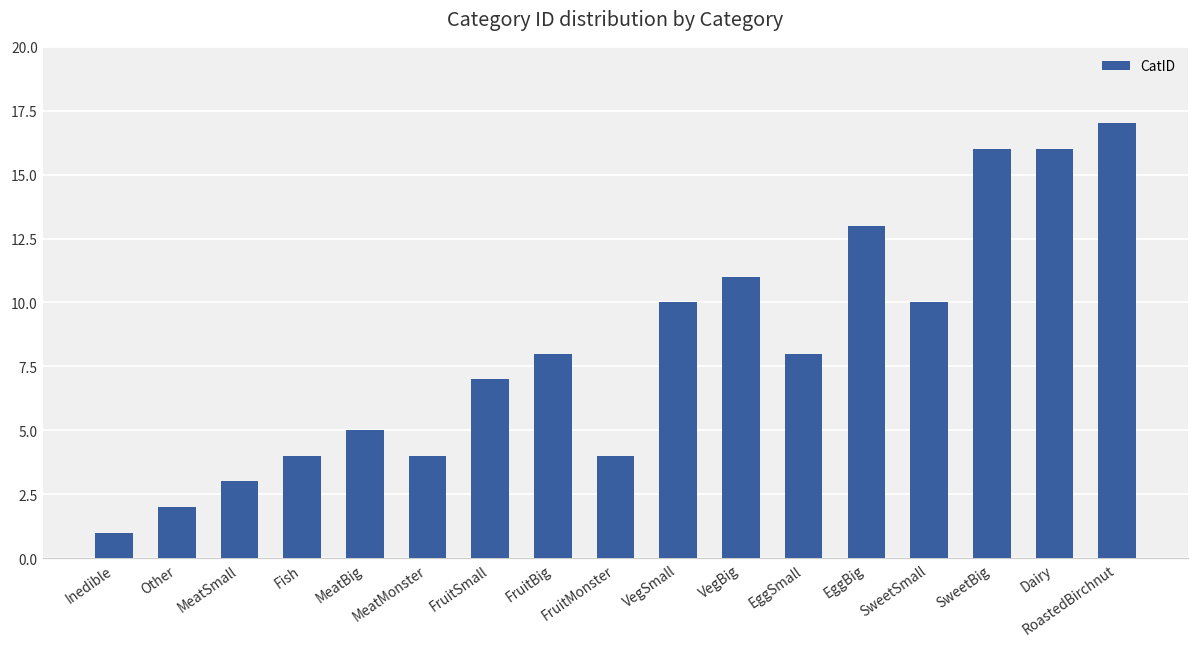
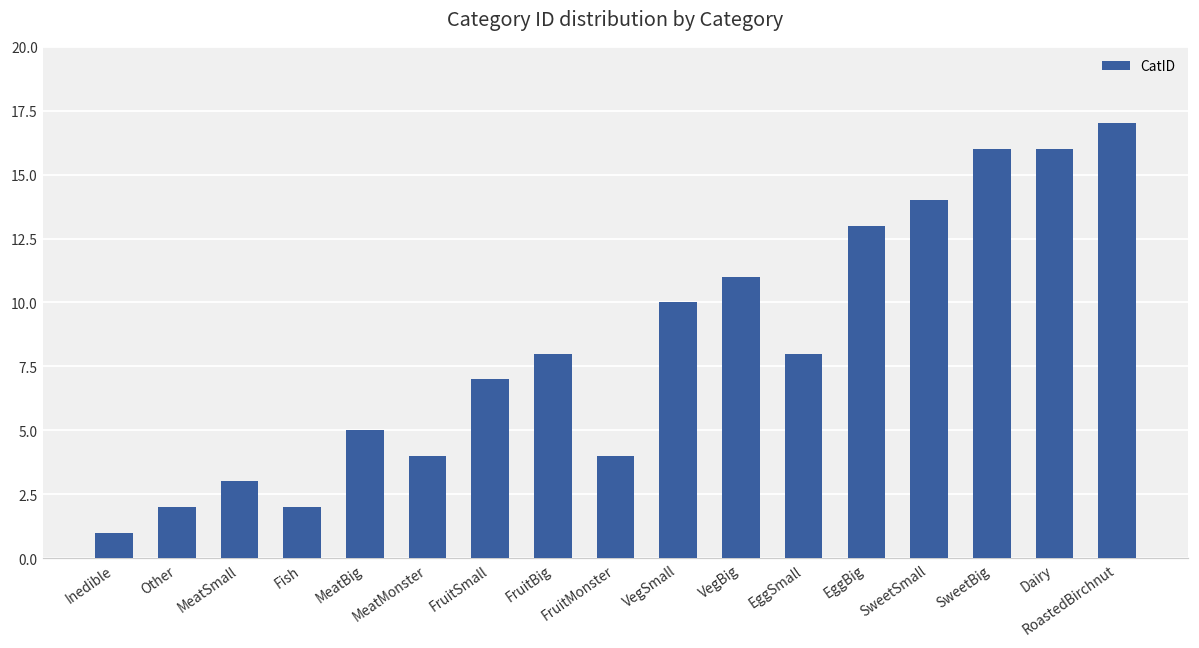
  {
    "Inedible": 1,
    "Other": 2,
    "MeatSmall": 3,
-   "Fish": 4,
+   "Fish": 2,
    "MeatBig": 5,
    "MeatMonster": 4,
    "FruitSmall": 7,
    "FruitBig": 8,
    "FruitMonster": 4,
    "VegSmall": 10,
    "VegBig": 11,
    "EggSmall": 8,
    "EggBig": 13,
-   "SweetSmall": 10,
+   "SweetSmall": 14,
    "SweetBig": 16,
    "Dairy": 16,
    "RoastedBirchnut": 17
  }
